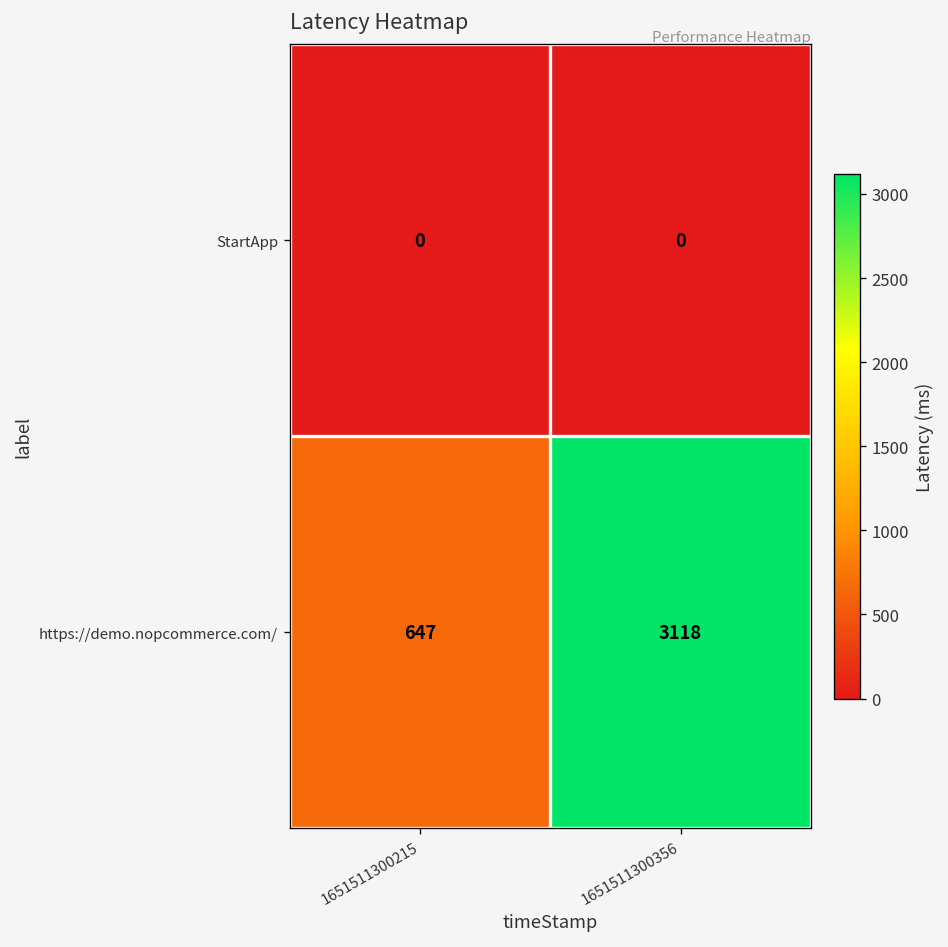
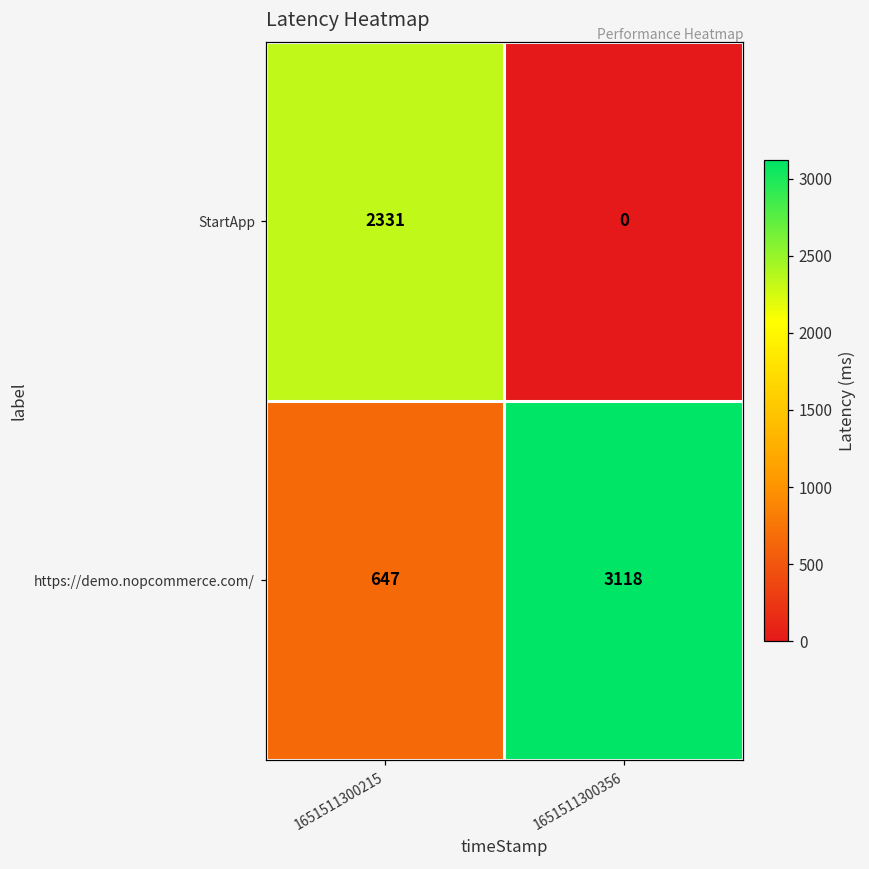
  {
    "StartApp": {
-     "1651511300215": 0,
+     "1651511300215": 2331,
      "1651511300356": 0
    },
    "https://demo.nopcommerce.com/": {
      "1651511300215": 647,
      "1651511300356": 3118
    }
  }
